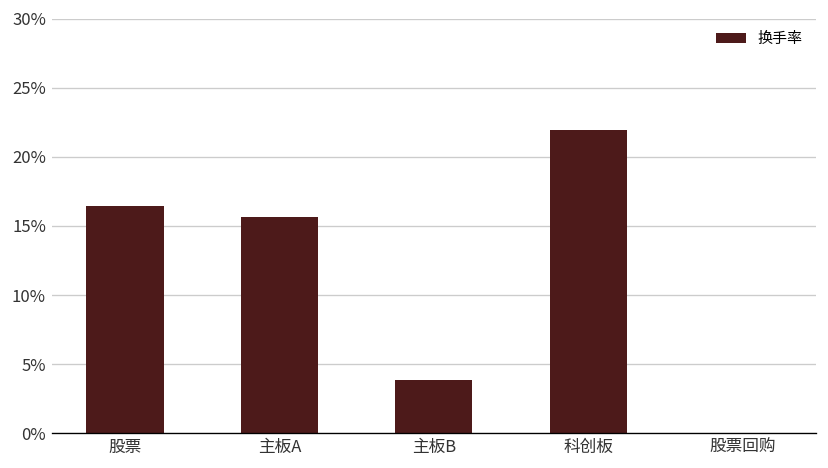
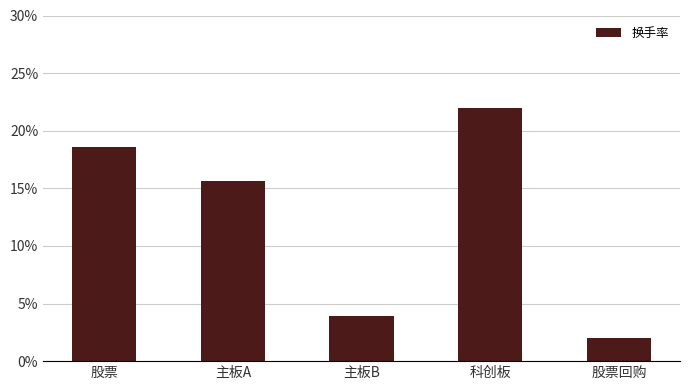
  {
-   "股票": "16.4%",
+   "股票": "18.6%",
    "主板A": "15.6%",
    "主板B": "3.9%",
    "科创板": "21.9%",
-   "股票回购": "0%"
+   "股票回购": "2%"
  }
